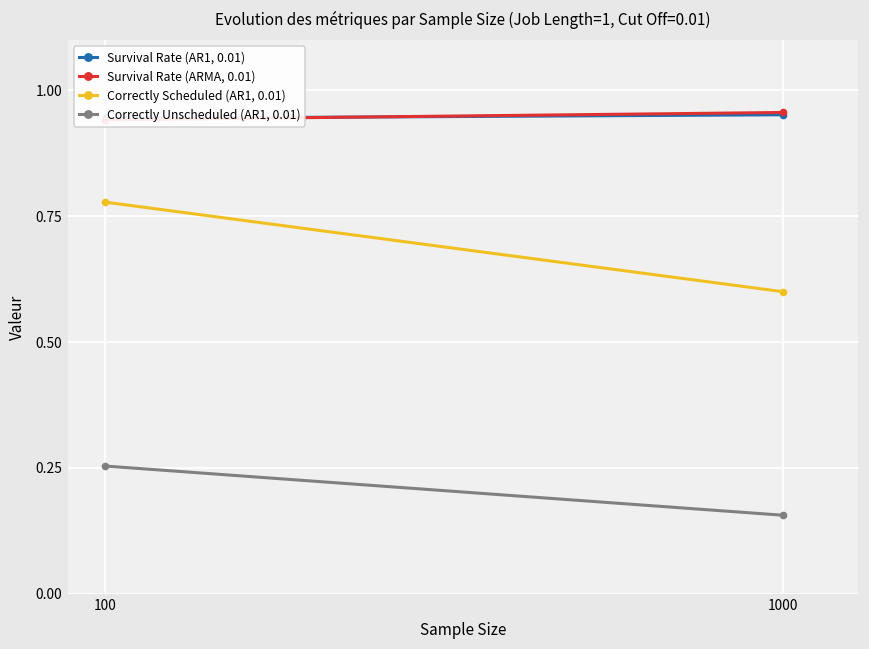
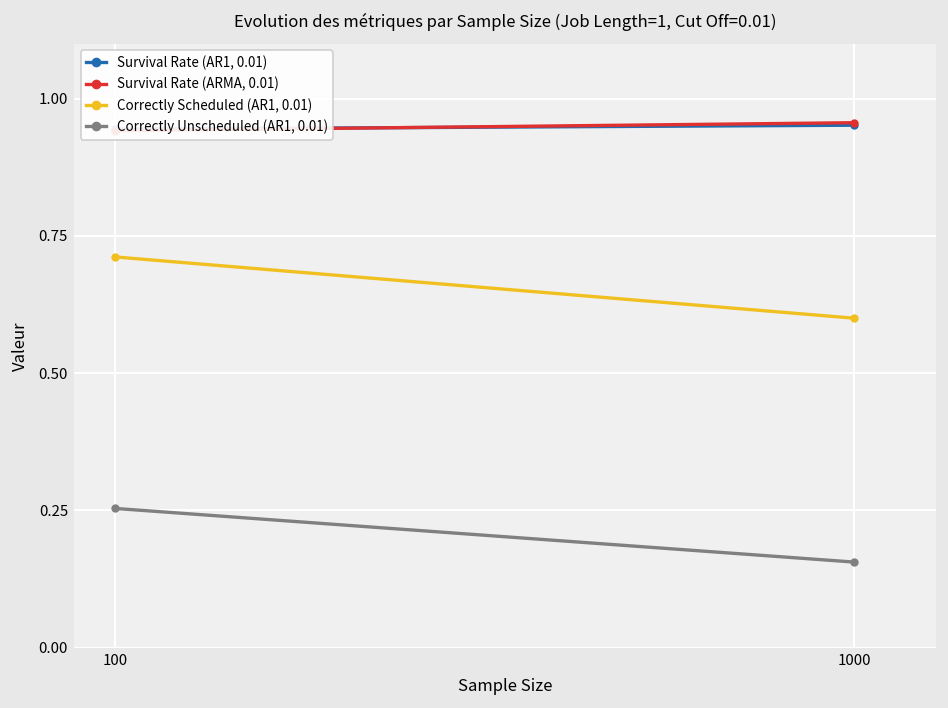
  {
    "Correctly Scheduled (AR1, 0.01)": {
-     "100": 0.78,
+     "100": 0.71,
      "1000": 0.60
    },
    "Correctly Unscheduled (AR1, 0.01)": {
      "100": 0.25,
      "1000": 0.16
    }
  }
